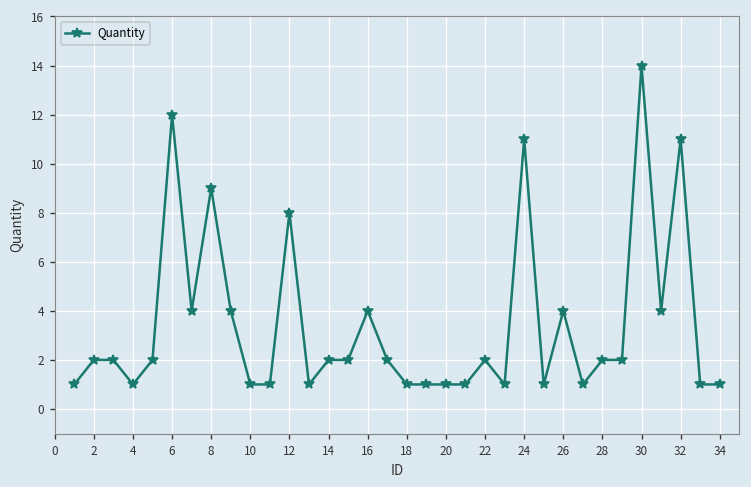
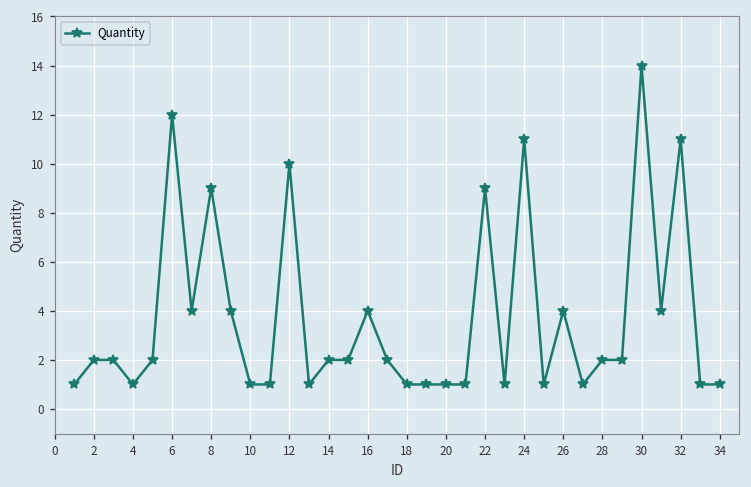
  {
    "2": 2,
    "4": 1,
    "6": 12,
    "8": 9,
    "10": 1,
-   "12": 8,
+   "12": 10,
    "14": 2,
    "16": 4,
    "18": 1,
    "20": 1,
-   "22": 2,
+   "22": 9,
    "24": 11,
    "26": 4,
    "28": 2,
    "30": 14,
    "32": 11,
    "34": 1
  }
